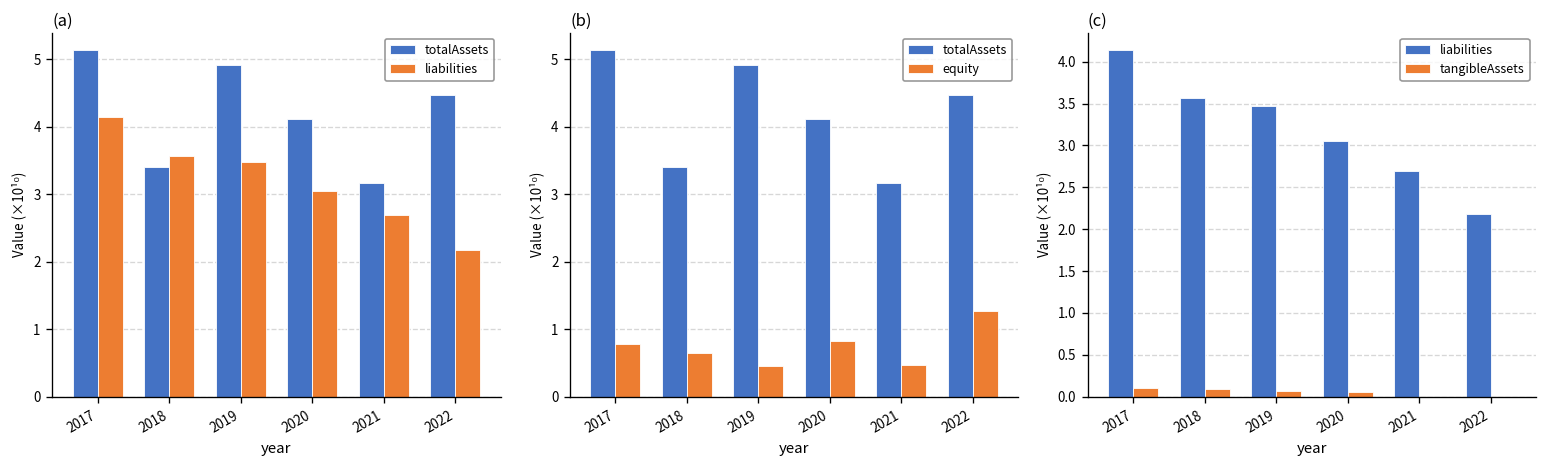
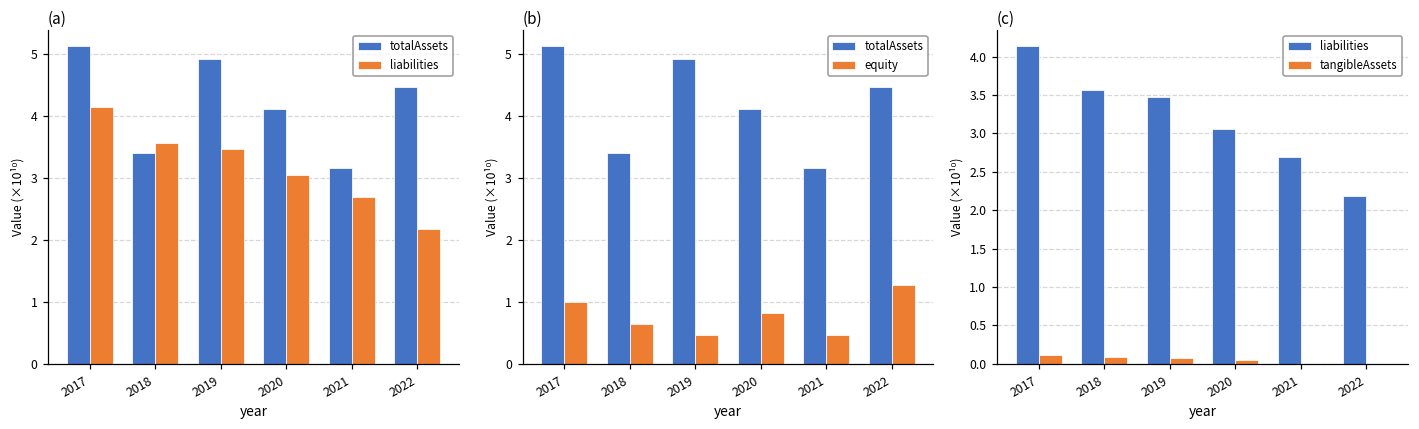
  {
    "(a)": {
      "totalAssets": {
        "2017": 5.1,
        "2018": 3.4,
        "2019": 4.9,
        "2020": 4.1,
        "2021": 3.2,
        "2022": 4.5
      }
    },
    "(b)": {
      "totalAssets": {
        "2017": 5.1,
        "2018": 3.4,
        "2019": 4.9,
        "2020": 4.1,
        "2021": 3.2,
        "2022": 4.5
      },
      "equity": {
-       "2017": 0.8,
+       "2017": 1.0,
        "2018": 0.6,
        "2019": 0.5,
        "2020": 0.8,
        "2021": 0.5,
        "2022": 1.3
      }
    },
    "(c)": {
      "liabilities": {
        "2017": 4.1,
        "2018": 3.6,
        "2019": 3.5,
        "2020": 3.1,
        "2021": 2.7,
        "2022": 2.2
      },
      "tangibleAssets": {
        "2017": 0.1,
        "2018": 0.1,
        "2019": 0.1,
        "2020": 0.1,
        "2021": 0.0,
        "2022": 0.0
      }
    }
  }
